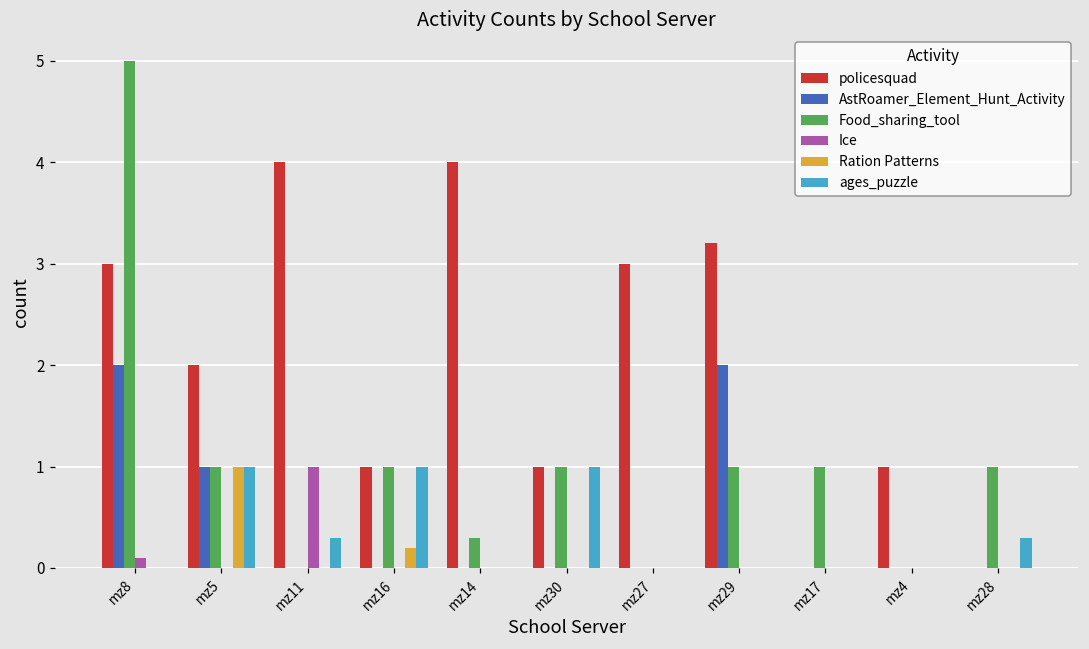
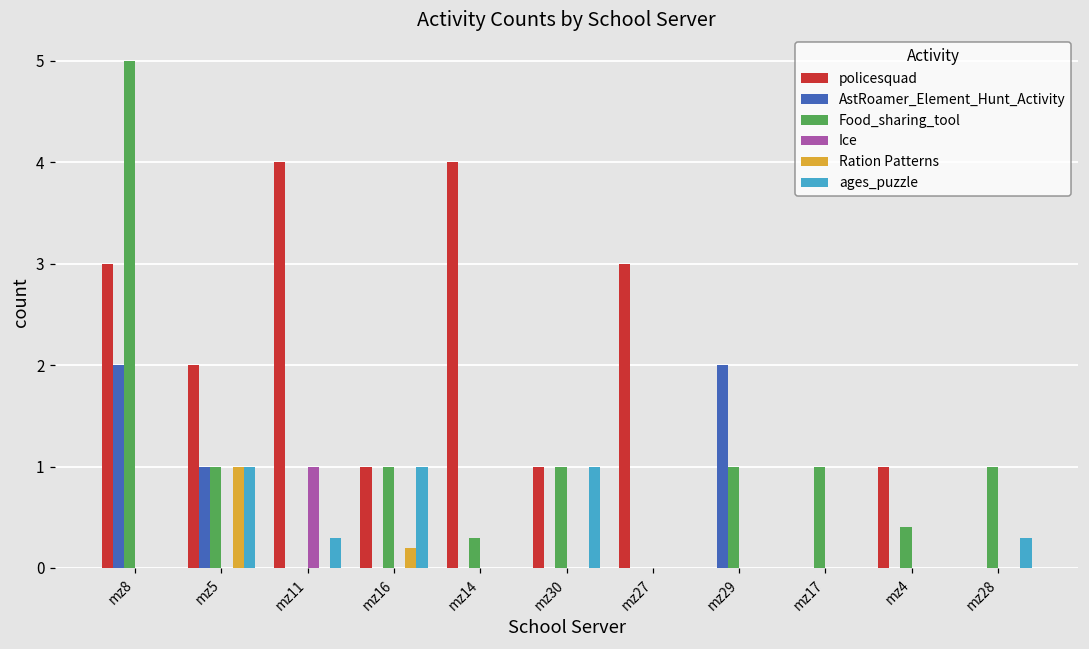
  {
    "policesquad": {
      "mz8": 3.0,
      "mz5": 2.0,
      "mz11": 4.0,
      "mz16": 1.0,
      "mz14": 4.0,
      "mz30": 1.0,
      "mz27": 3.0,
-     "mz29": 3.2,
+     "mz29": 0.0,
      "mz17": 0.0,
      "mz4": 1.0,
      "mz28": 0.0
    },
    "AstRoamer_Element_Hunt_Activity": {
      "mz8": 2.0,
      "mz5": 1.0,
      "mz11": 0.0,
      "mz16": 0.0,
      "mz14": 0.0,
      "mz30": 0.0,
      "mz27": 0.0,
      "mz29": 2.0,
      "mz17": 0.0,
      "mz4": 0.0,
      "mz28": 0.0
    },
    "Food_sharing_tool": {
      "mz8": 5.0,
      "mz5": 1.0,
      "mz11": 0.0,
      "mz16": 1.0,
      "mz14": 0.3,
      "mz30": 1.0,
      "mz27": 0.0,
      "mz29": 1.0,
      "mz17": 1.0,
-     "mz4": 0.0,
+     "mz4": 0.4,
      "mz28": 1.0
    },
    "Ice": {
-     "mz8": 0.1,
+     "mz8": 0.0,
      "mz5": 0.0,
      "mz11": 1.0,
      "mz16": 0.0,
      "mz14": 0.0,
      "mz30": 0.0,
      "mz27": 0.0,
      "mz29": 0.0,
      "mz17": 0.0,
      "mz4": 0.0,
      "mz28": 0.0
    },
    "Ration Patterns": {
      "mz8": 0.0,
      "mz5": 1.0,
      "mz11": 0.0,
      "mz16": 0.2,
      "mz14": 0.0,
      "mz30": 0.0,
      "mz27": 0.0,
      "mz29": 0.0,
      "mz17": 0.0,
      "mz4": 0.0,
      "mz28": 0.0
    },
    "ages_puzzle": {
      "mz8": 0.0,
      "mz5": 1.0,
      "mz11": 0.3,
      "mz16": 1.0,
      "mz14": 0.0,
      "mz30": 1.0,
      "mz27": 0.0,
      "mz29": 0.0,
      "mz17": 0.0,
      "mz4": 0.0,
      "mz28": 0.3
    }
  }
